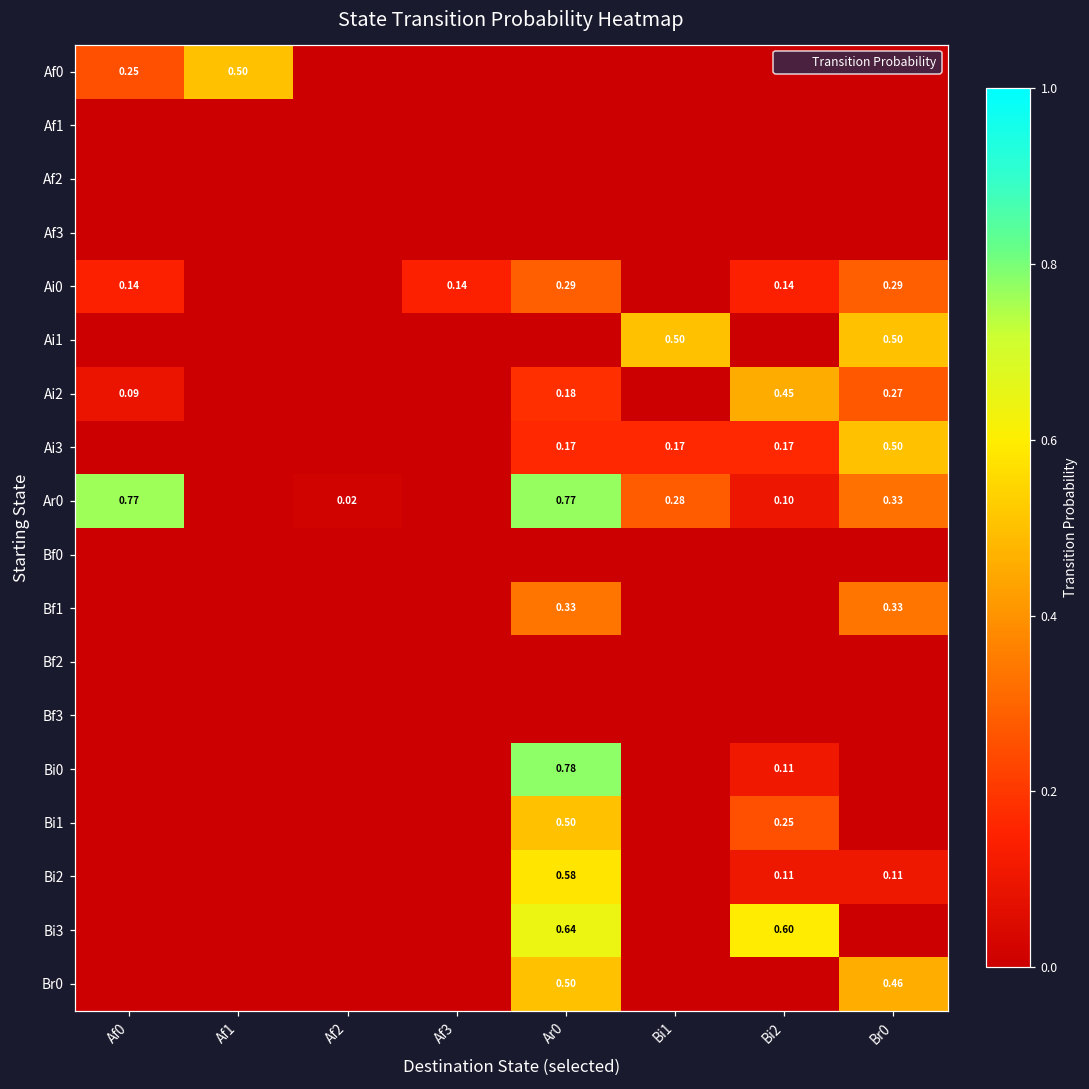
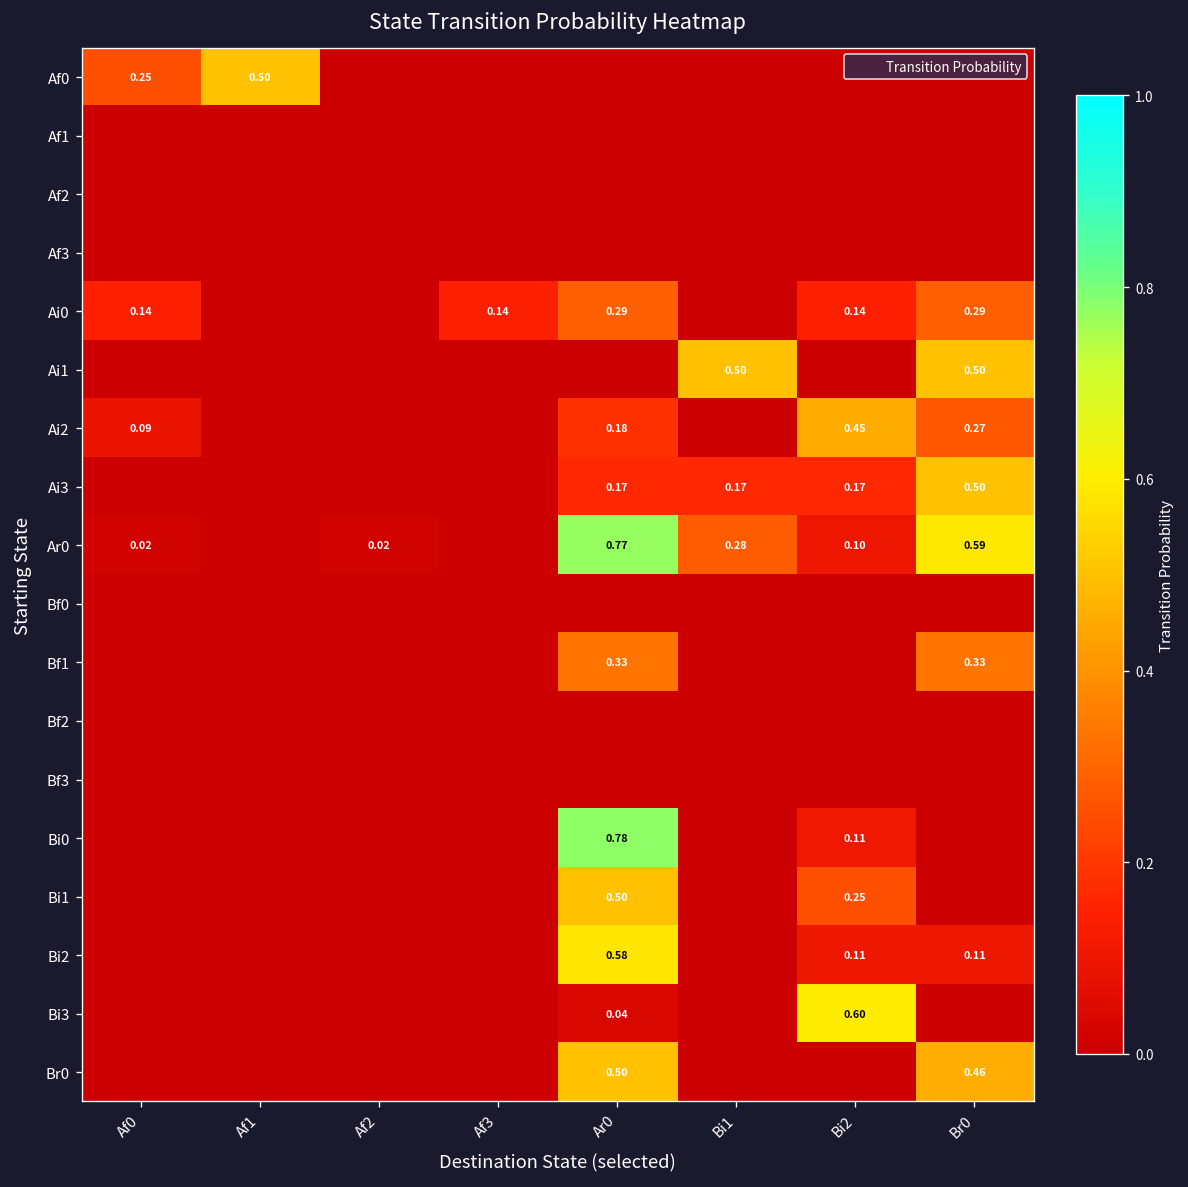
  {
    "Af0": {
      "Af0": 0.25,
      "Af1": 0.50
    },
    "Ai0": {
      "Af0": 0.14,
      "Af3": 0.14,
      "Ar0": 0.29,
      "Bi2": 0.14,
      "Br0": 0.29
    },
    "Ai1": {
      "Bi1": 0.50,
      "Br0": 0.50
    },
    "Ai2": {
      "Af0": 0.09,
      "Ar0": 0.18,
      "Bi2": 0.45,
      "Br0": 0.27
    },
    "Ai3": {
      "Ar0": 0.17,
      "Bi1": 0.17,
      "Bi2": 0.17,
      "Br0": 0.50
    },
    "Ar0": {
-     "Af0": 0.77,
+     "Af0": 0.02,
      "Af2": 0.02,
      "Ar0": 0.77,
      "Bi1": 0.28,
      "Bi2": 0.10,
-     "Br0": 0.33
+     "Br0": 0.59
    },
    "Bf1": {
      "Ar0": 0.33,
      "Br0": 0.33
    },
    "Bi0": {
      "Ar0": 0.78,
      "Bi2": 0.11
    },
    "Bi1": {
      "Ar0": 0.50,
      "Bi2": 0.25
    },
    "Bi2": {
      "Ar0": 0.58,
      "Bi2": 0.11,
      "Br0": 0.11
    },
    "Bi3": {
-     "Ar0": 0.64,
+     "Ar0": 0.04,
      "Bi2": 0.60
    },
    "Br0": {
      "Ar0": 0.50,
      "Br0": 0.46
    }
  }
